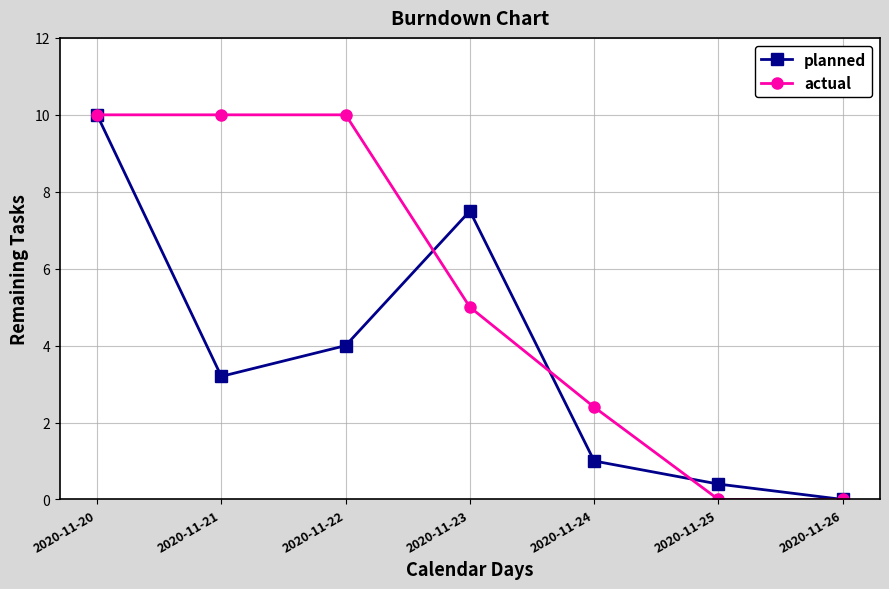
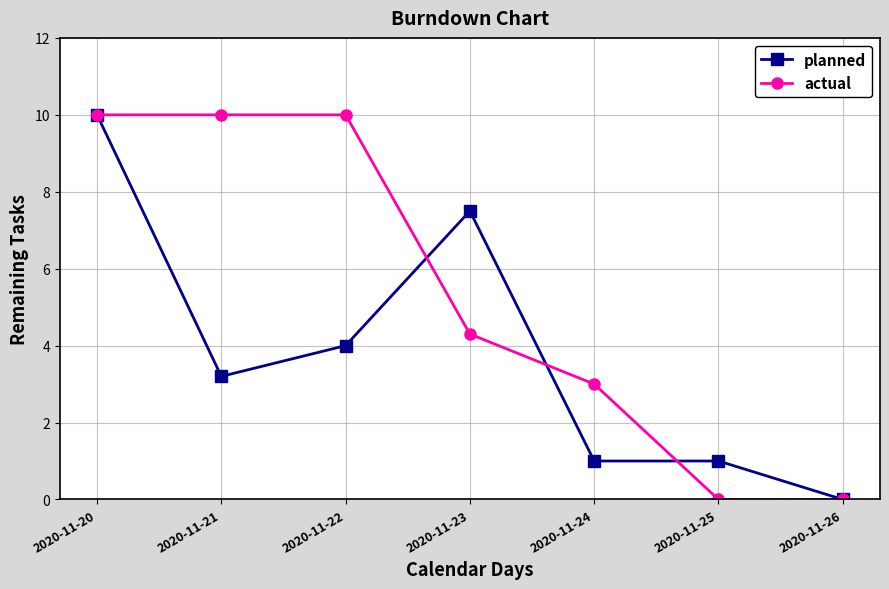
  {
    "planned": {
      "2020-11-21": 3.2,
      "2020-11-22": 4.0,
      "2020-11-23": 7.5,
      "2020-11-24": 1.0,
-     "2020-11-25": 0.4
+     "2020-11-25": 1.0
    },
    "actual": {
      "2020-11-21": 10.0,
      "2020-11-22": 10.0,
-     "2020-11-23": 5.0,
-     "2020-11-24": 2.4,
+     "2020-11-23": 4.3,
+     "2020-11-24": 3.0,
      "2020-11-25": 0.0
    }
  }
